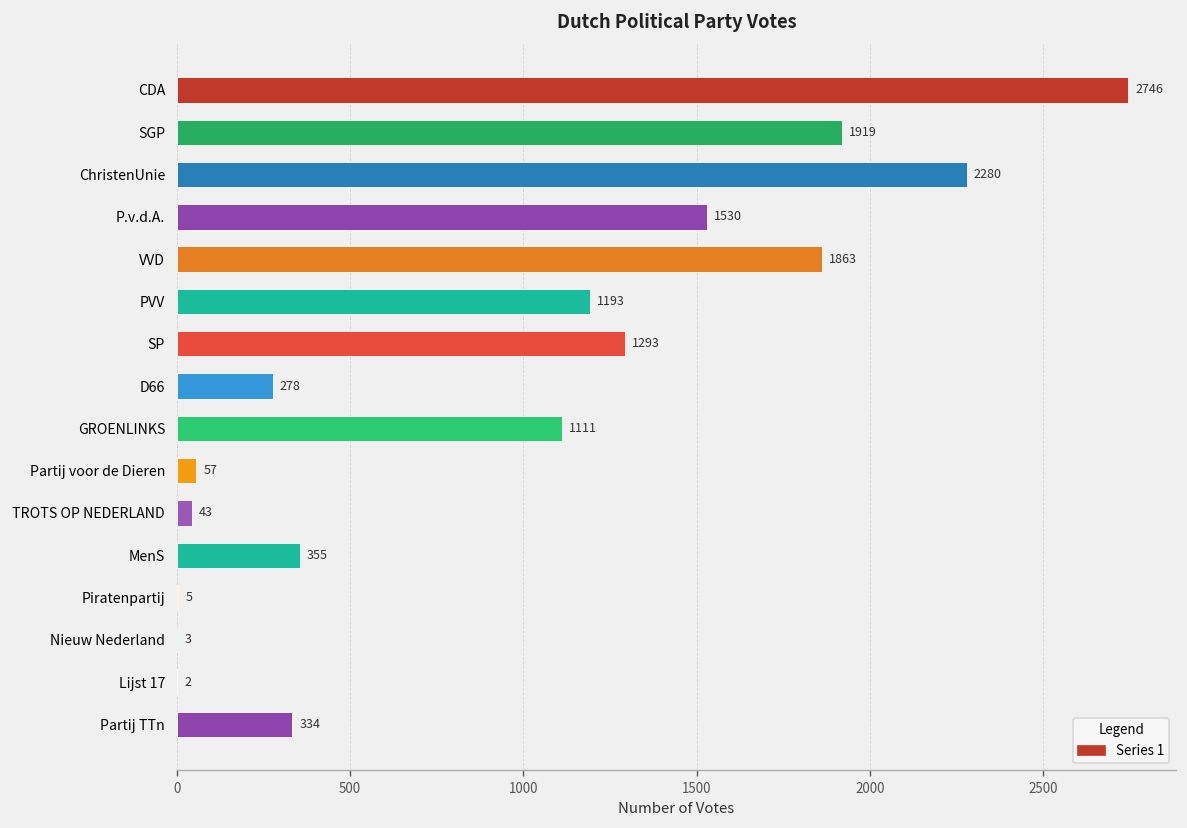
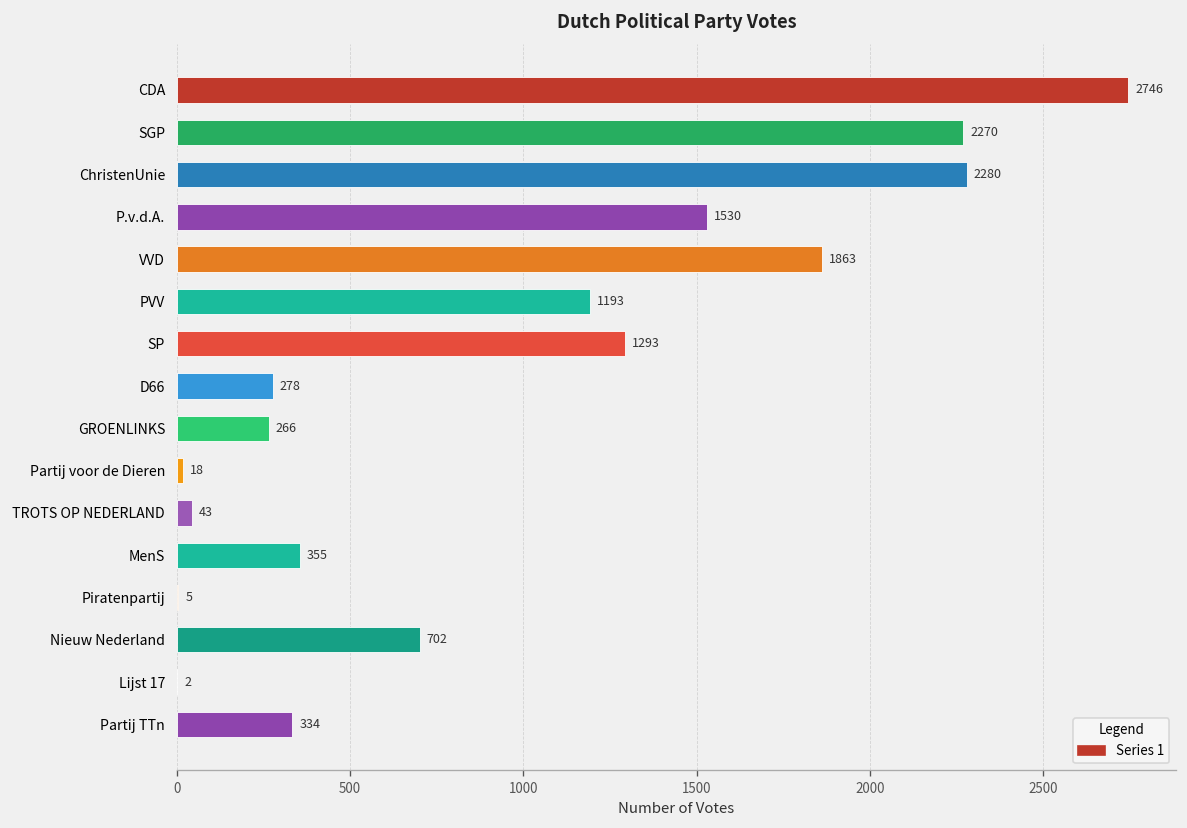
  {
    "CDA": 2746,
-   "SGP": 1919,
+   "SGP": 2270,
    "ChristenUnie": 2280,
    "P.v.d.A.": 1530,
    "VVD": 1863,
    "PVV": 1193,
    "SP": 1293,
    "D66": 278,
-   "GROENLINKS": 1111,
-   "Partij voor de Dieren": 57,
+   "GROENLINKS": 266,
+   "Partij voor de Dieren": 18,
    "TROTS OP NEDERLAND": 43,
    "MenS": 355,
    "Piratenpartij": 5,
-   "Nieuw Nederland": 3,
+   "Nieuw Nederland": 702,
    "Lijst 17": 2,
    "Partij TTn": 334
  }
